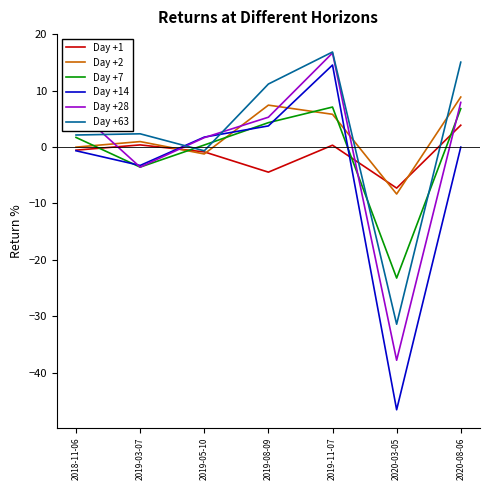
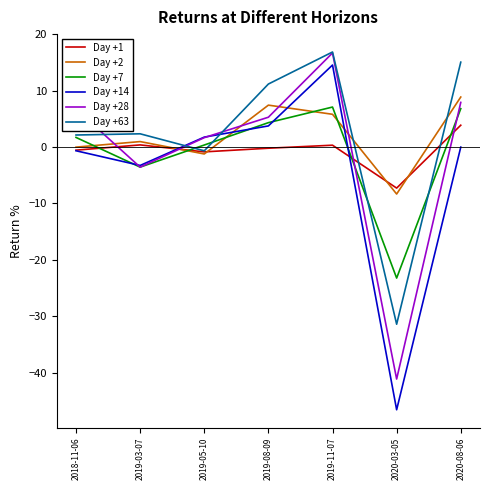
  {
    "Day +1": {
      "2019-03-07": 0,
-     "2019-08-09": -4,
+     "2019-08-09": 0,
      "2019-11-07": 0,
      "2020-03-05": -7,
      "2020-08-06": 4
    },
    "Day +2": {
      "2018-11-06": 0,
      "2019-03-07": 1,
      "2019-08-09": 7,
      "2019-11-07": 6,
      "2020-03-05": -8,
      "2020-08-06": 9
    },
    "Day +7": {
      "2019-05-10": 0,
      "2019-08-09": 4,
      "2019-11-07": 7,
      "2020-03-05": -23,
      "2020-08-06": 7
    },
    "Day +14": {
      "2019-08-09": 4,
      "2019-11-07": 15,
      "2020-03-05": -47,
      "2020-08-06": 0
    },
    "Day +28": {
      "2019-08-09": 5,
-     "2020-03-05": -38,
+     "2020-03-05": -41,
      "2020-08-06": 8
    },
    "Day +63": {
      "2019-03-07": 2,
      "2019-08-09": 11,
      "2020-03-05": -31,
      "2020-08-06": 15
    }
  }
